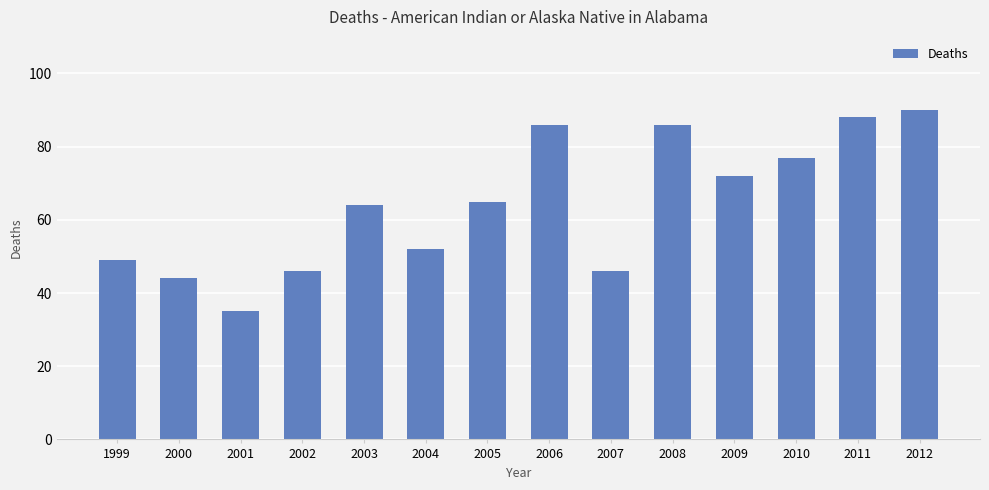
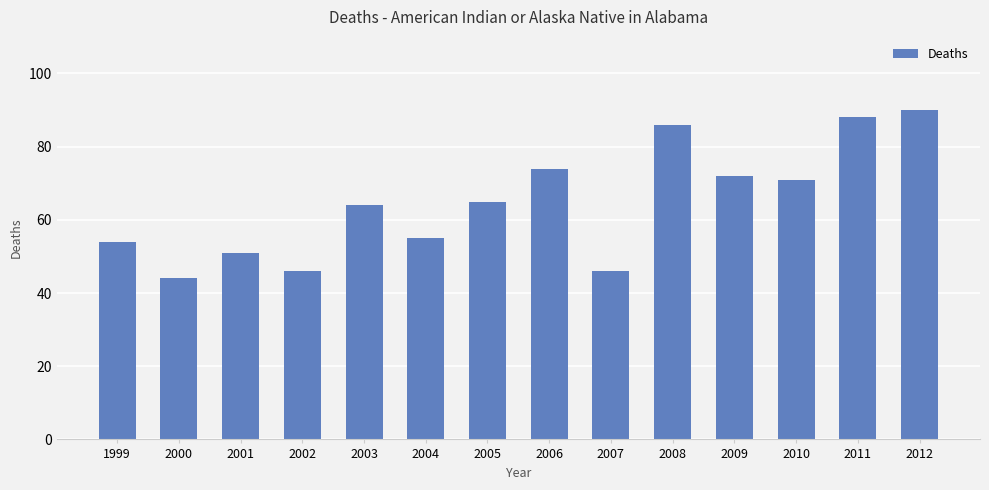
  {
-   "1999": 49,
+   "1999": 54,
    "2000": 44,
-   "2001": 35,
+   "2001": 51,
    "2002": 46,
    "2003": 64,
-   "2004": 52,
+   "2004": 55,
    "2005": 65,
-   "2006": 86,
+   "2006": 74,
    "2007": 46,
    "2008": 86,
    "2009": 72,
-   "2010": 77,
+   "2010": 71,
    "2011": 88,
    "2012": 90
  }
